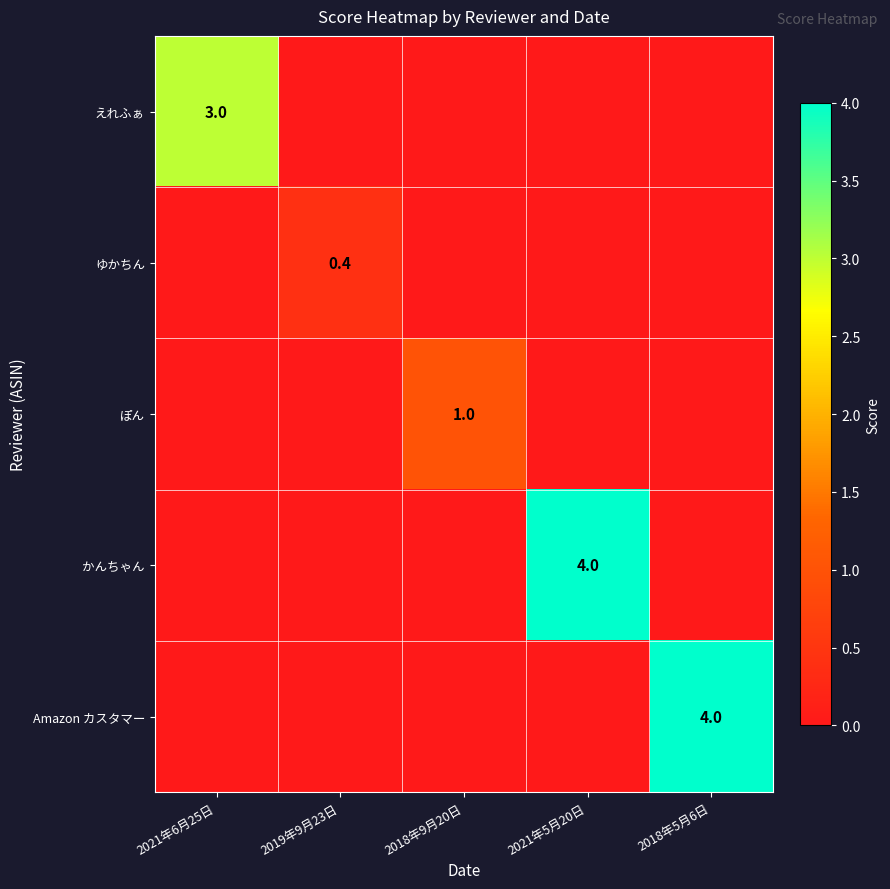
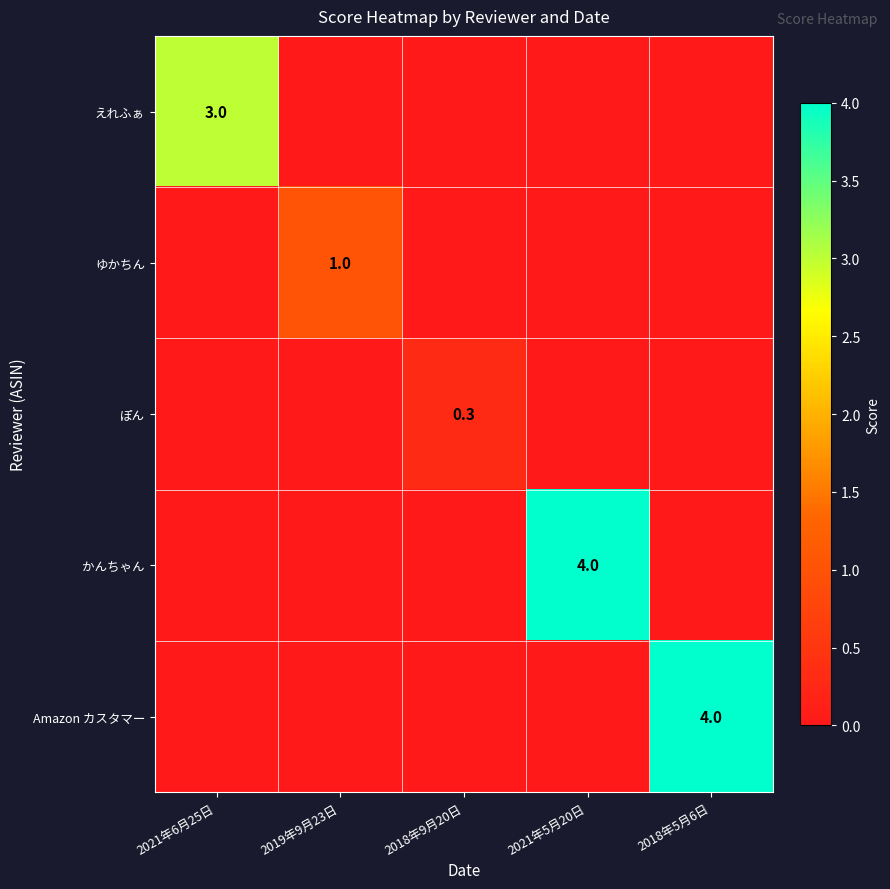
  {
    "えれふぁ": {
      "2021年6月25日": 3.0
    },
    "ゆかちん": {
-     "2019年9月23日": 0.4
+     "2019年9月23日": 1.0
    },
    "ぽん": {
-     "2018年9月20日": 1.0
+     "2018年9月20日": 0.3
    },
    "かんちゃん": {
      "2021年5月20日": 4.0
    },
    "Amazon カスタマー": {
      "2018年5月6日": 4.0
    }
  }
